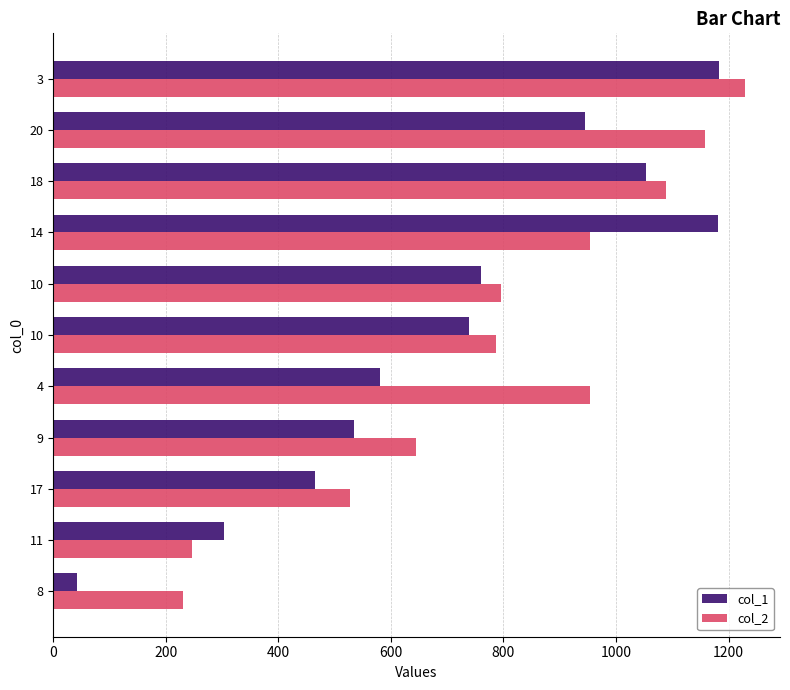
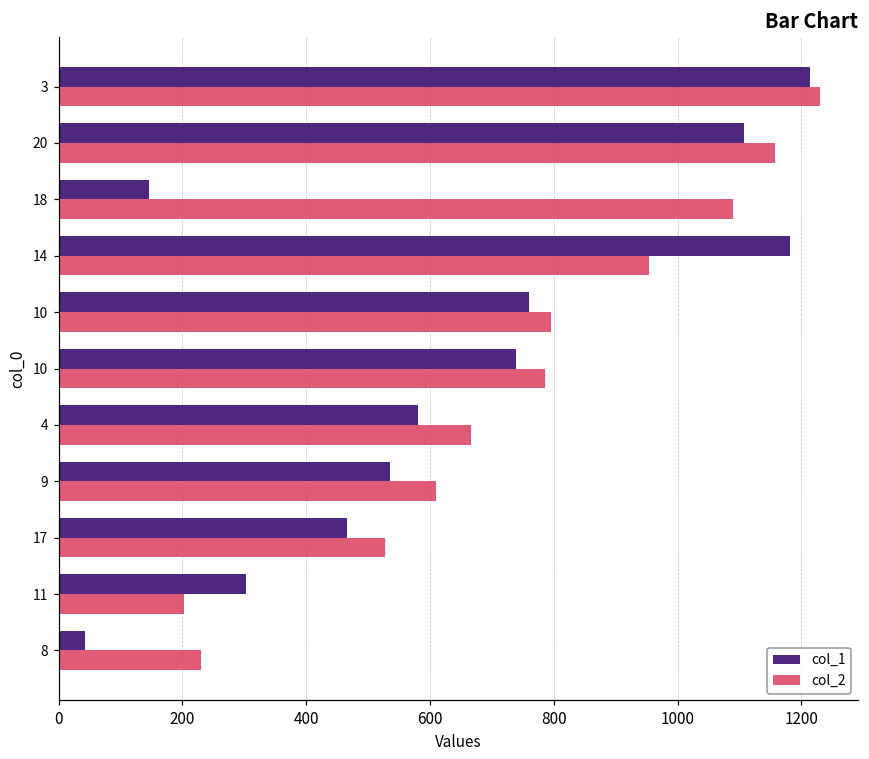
  {
    "col_1": {
-     "3": 1180,
-     "20": 950,
-     "18": 1050,
+     "3": 1210,
+     "20": 1110,
+     "18": 150,
      "14": 1180,
      "4": 580,
      "9": 540,
      "17": 470,
      "11": 300,
      "8": 40
    },
    "col_2": {
      "3": 1230,
      "20": 1160,
      "18": 1090,
      "14": 950,
-     "4": 950,
-     "9": 640,
+     "4": 670,
+     "9": 610,
      "17": 530,
-     "11": 250,
+     "11": 200,
      "8": 230
    }
  }
